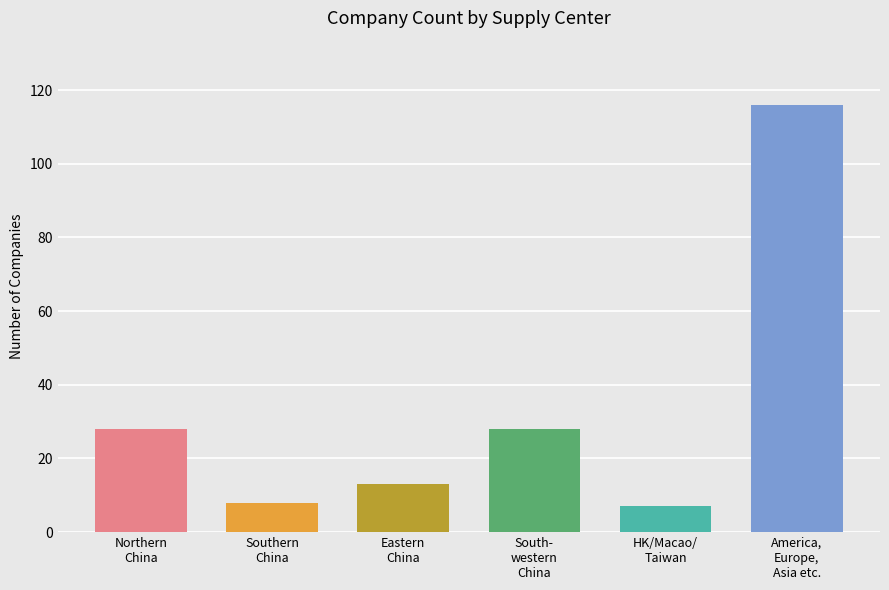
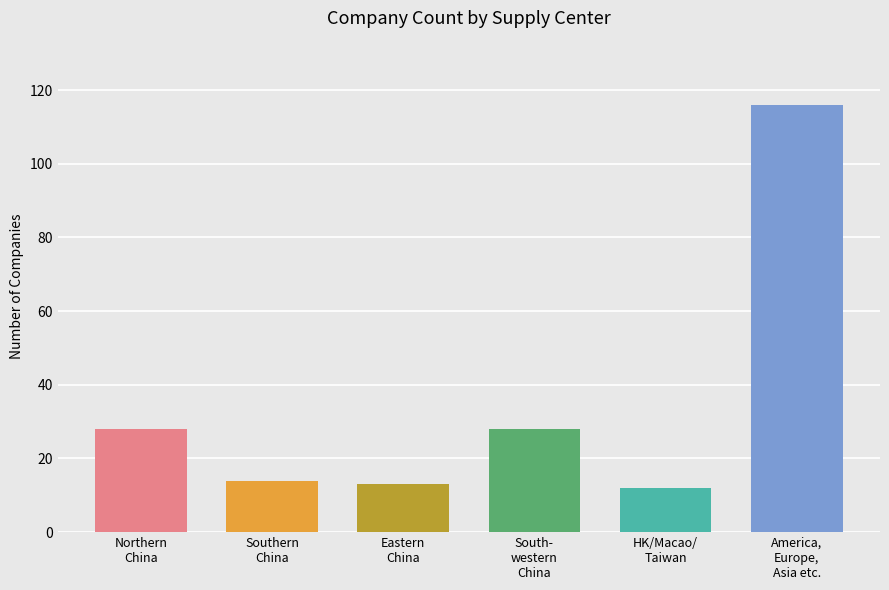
  {
    "Northern China": 28,
-   "Southern China": 8,
+   "Southern China": 14,
    "Eastern China": 13,
    "South- western China": 28,
-   "HK/Macao/ Taiwan": 7,
+   "HK/Macao/ Taiwan": 12,
    "America, Europe, Asia etc.": 116
  }
